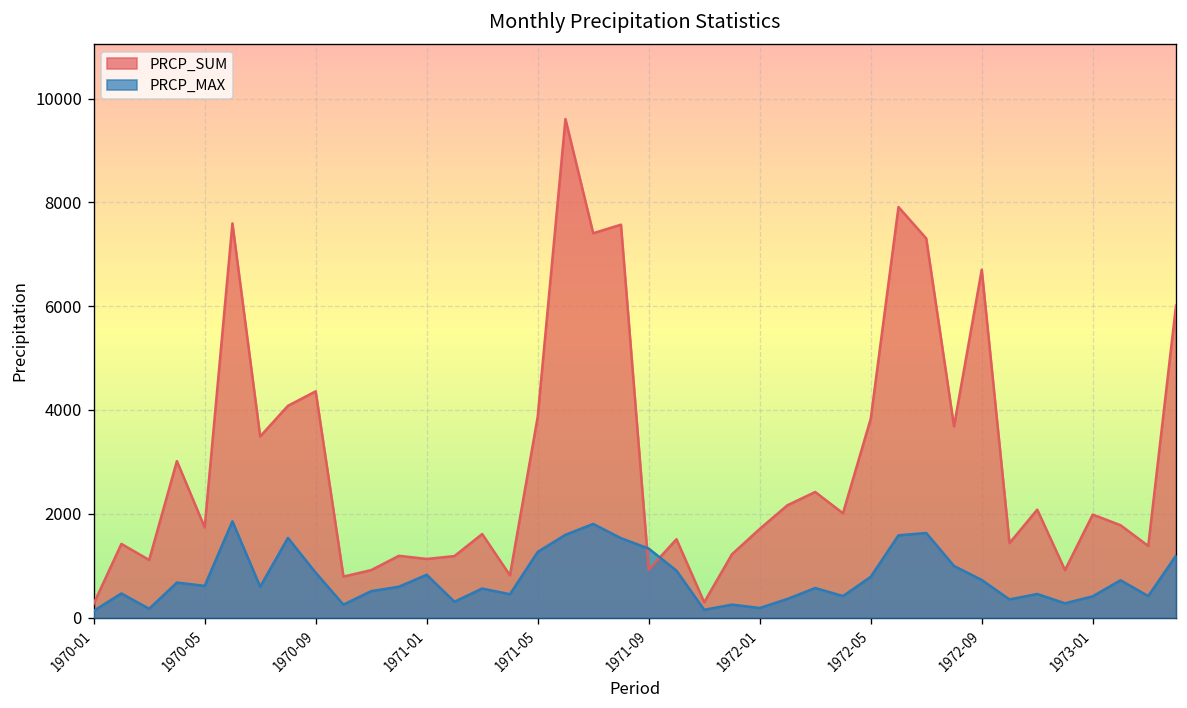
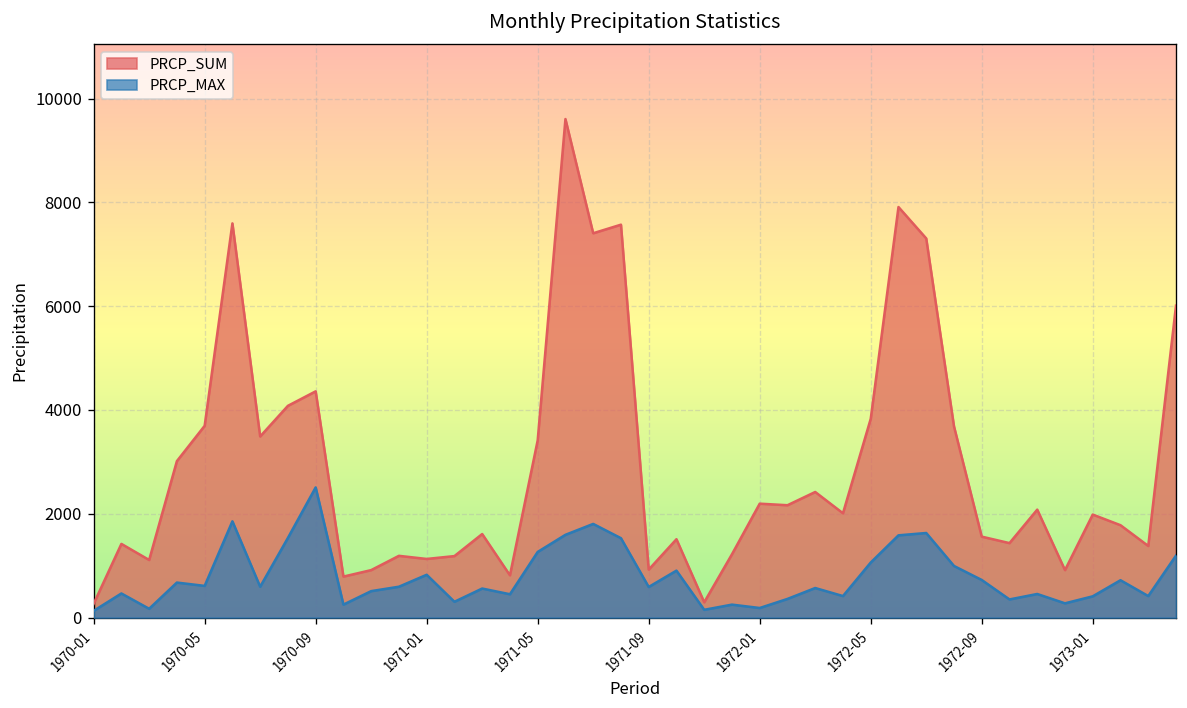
  {
    "PRCP_SUM": {
      "1970-01": 300,
-     "1970-05": 1700,
+     "1970-05": 3700,
      "1970-09": 4400,
      "1971-01": 1100,
-     "1971-05": 3900,
+     "1971-05": 3400,
      "1971-09": 900,
-     "1972-01": 1700,
+     "1972-01": 2200,
      "1972-05": 3800,
-     "1972-09": 6700,
+     "1972-09": 1600,
      "1973-01": 2000
    },
    "PRCP_MAX": {
      "1970-01": 100,
      "1970-05": 600,
-     "1970-09": 900,
+     "1970-09": 2500,
      "1971-01": 800,
      "1971-05": 1300,
-     "1971-09": 1300,
+     "1971-09": 600,
      "1972-01": 200,
-     "1972-05": 800,
+     "1972-05": 1100,
      "1972-09": 700,
      "1973-01": 400
    }
  }
